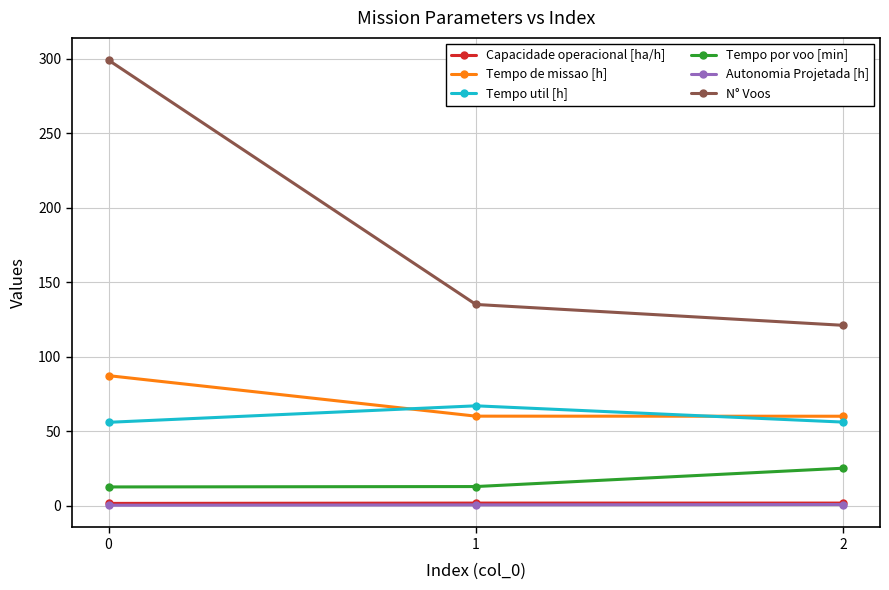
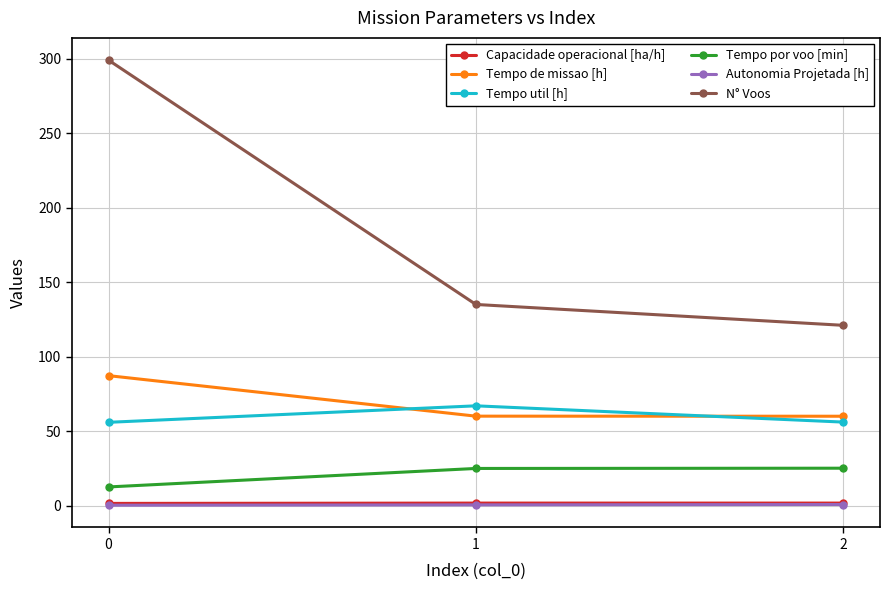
  {
    "Tempo de missao [h]": {
      "0": 87,
      "1": 60,
      "2": 60
    },
    "Tempo util [h]": {
      "0": 56,
      "1": 67,
      "2": 56
    },
    "Tempo por voo [min]": {
      "0": 13,
-     "1": 13,
+     "1": 25,
      "2": 25
    },
    "N° Voos": {
      "0": 299,
      "1": 135,
      "2": 121
    }
  }
